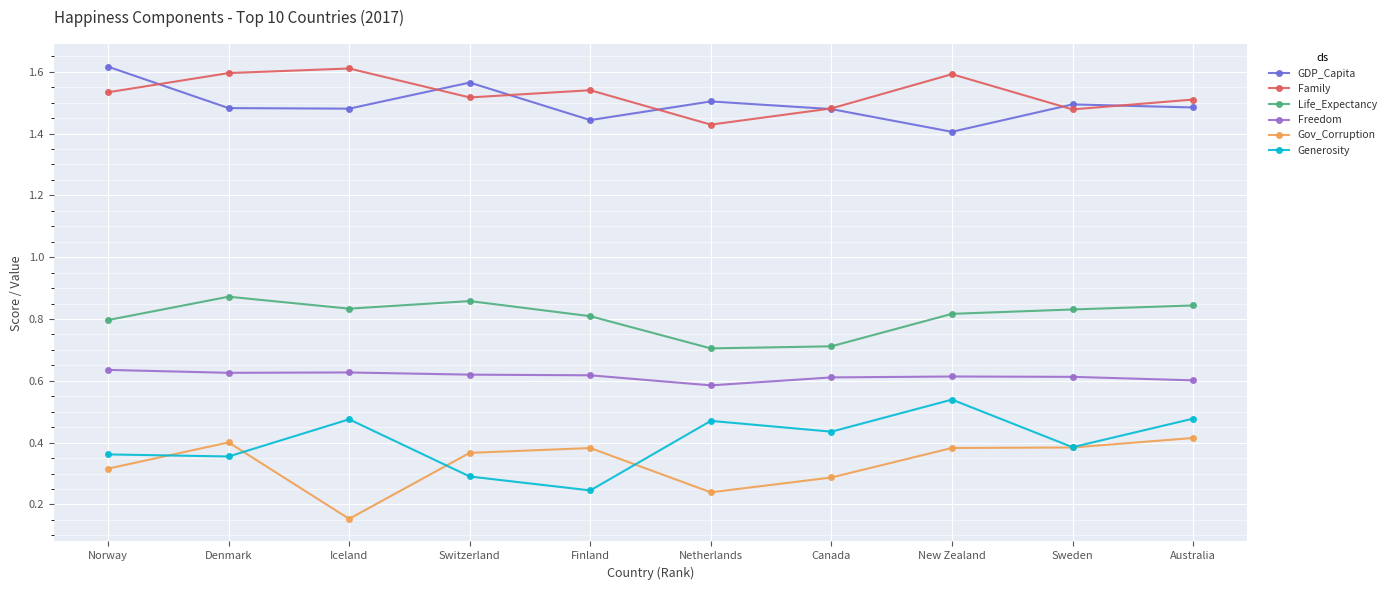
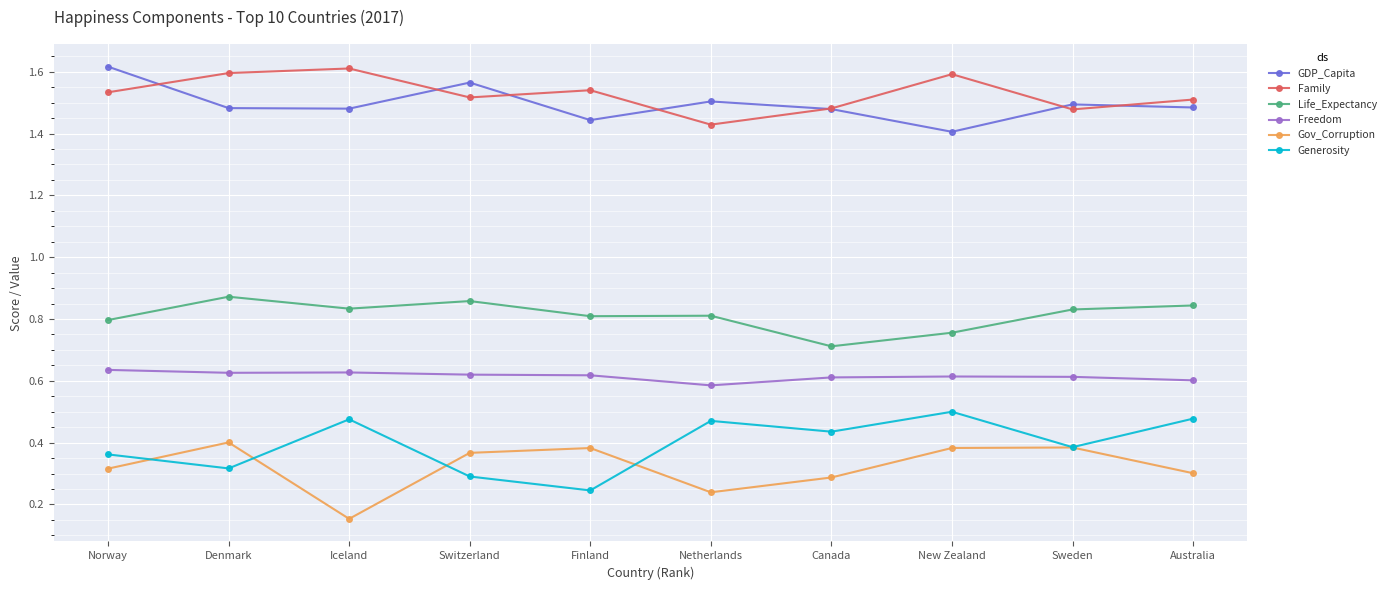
  {
    "Family": {
      "Norway": 1.53,
      "Denmark": 1.60,
      "Iceland": 1.61,
      "Switzerland": 1.52,
      "Finland": 1.54,
      "Netherlands": 1.43,
      "New Zealand": 1.59,
      "Sweden": 1.48,
      "Australia": 1.51
    },
    "Life_Expectancy": {
      "Norway": 0.80,
      "Denmark": 0.87,
      "Iceland": 0.83,
      "Switzerland": 0.86,
      "Finland": 0.81,
-     "Netherlands": 0.71,
+     "Netherlands": 0.81,
      "Canada": 0.71,
-     "New Zealand": 0.82,
+     "New Zealand": 0.76,
      "Sweden": 0.83,
      "Australia": 0.84
    },
    "Gov_Corruption": {
      "Norway": 0.32,
      "Denmark": 0.40,
      "Iceland": 0.15,
      "Switzerland": 0.37,
      "Finland": 0.38,
      "Netherlands": 0.24,
      "Canada": 0.29,
      "New Zealand": 0.38,
-     "Australia": 0.42
+     "Australia": 0.30
    },
    "Generosity": {
      "Norway": 0.36,
-     "Denmark": 0.36,
+     "Denmark": 0.32,
      "Iceland": 0.48,
      "Switzerland": 0.29,
      "Finland": 0.25,
      "Netherlands": 0.47,
      "Canada": 0.44,
-     "New Zealand": 0.54,
+     "New Zealand": 0.50,
      "Australia": 0.48
    }
  }
